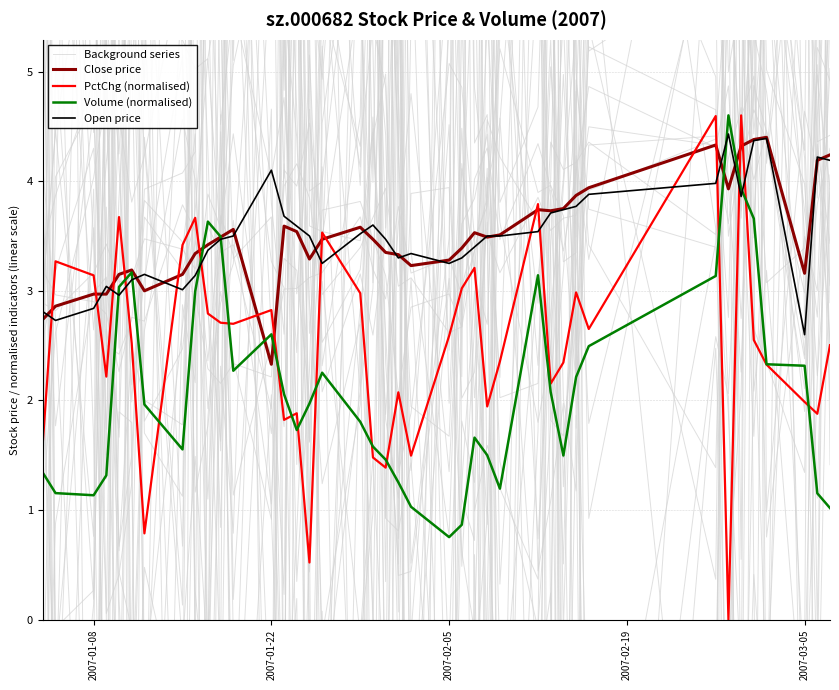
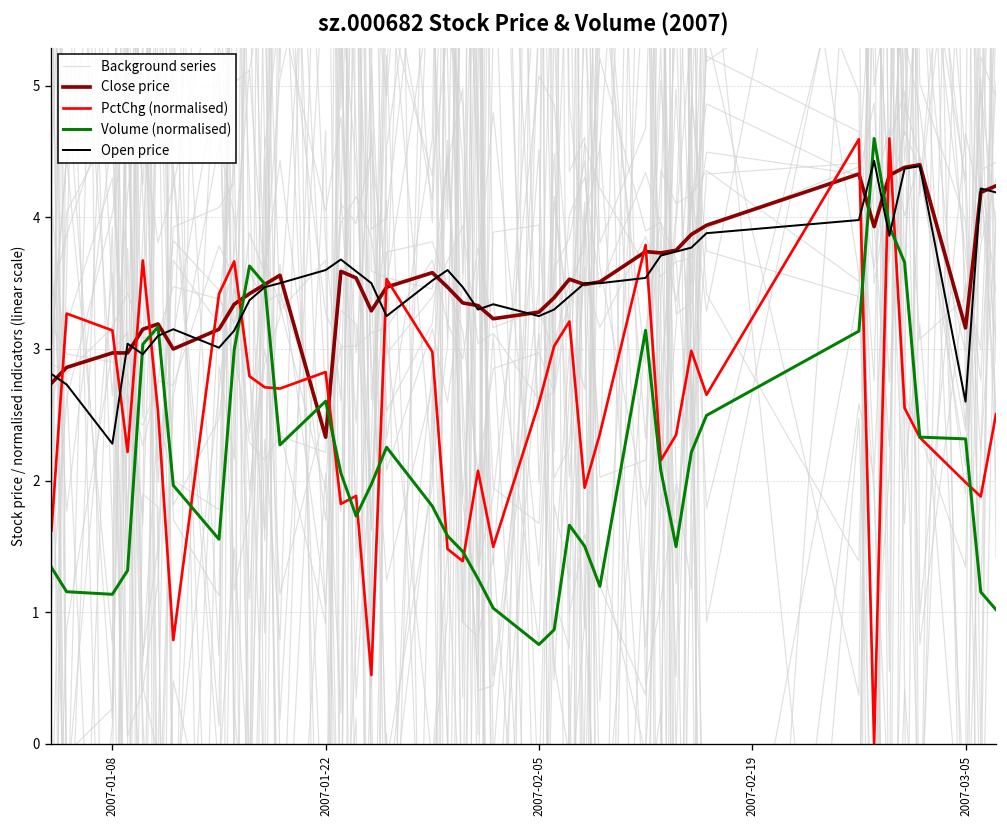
  {
    "Close price": {
      "2007-01-22": 2.33,
      "2007-03-05": 3.16
    },
    "PctChg (normalised)": {
      "2007-01-08": 3.14,
      "2007-01-22": 2.82,
      "2007-02-05": 2.59,
      "2007-03-05": 1.99
    },
    "Volume (normalised)": {
      "2007-01-08": 1.14,
      "2007-01-22": 2.60,
      "2007-03-05": 2.32
    },
    "Open price": {
-     "2007-01-08": 2.84,
-     "2007-01-22": 4.1,
+     "2007-01-08": 2.28,
+     "2007-01-22": 3.6,
      "2007-02-05": 3.25,
      "2007-03-05": 2.60
    }
  }
